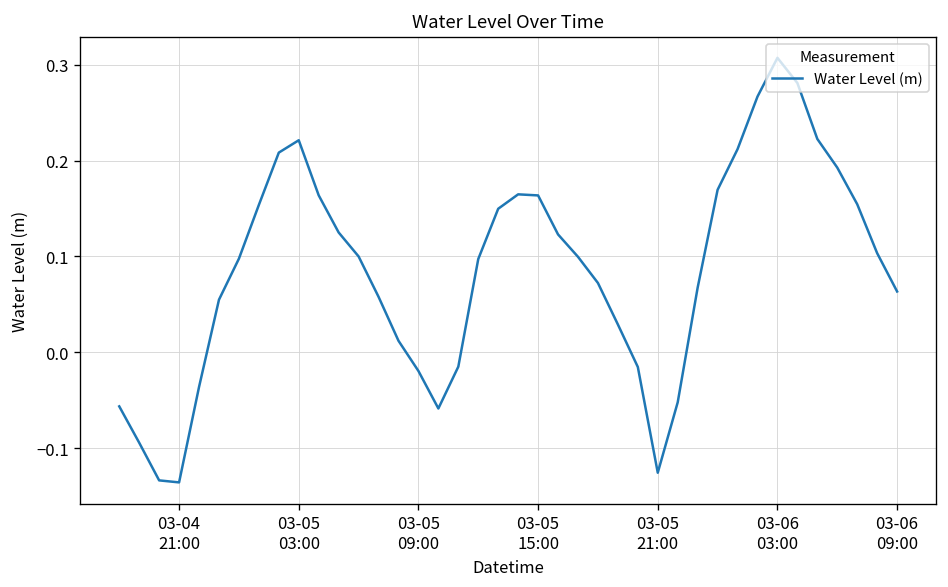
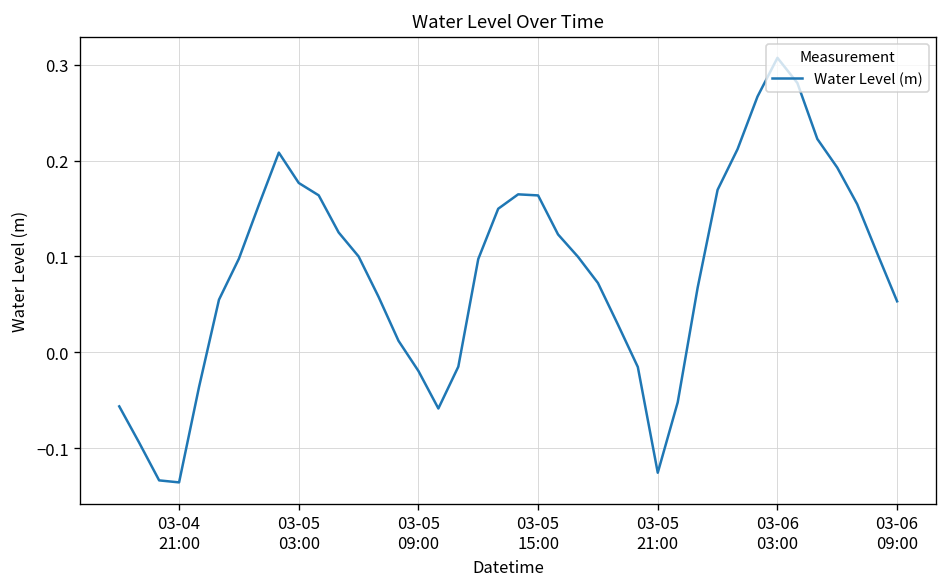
  {
    "03-04 21:00": -0.14,
-   "03-05 03:00": 0.22,
+   "03-05 03:00": 0.18,
    "03-05 09:00": -0.02,
    "03-05 15:00": 0.16,
    "03-05 21:00": -0.13,
-   "03-06 09:00": 0.06
+   "03-06 09:00": 0.05
  }
